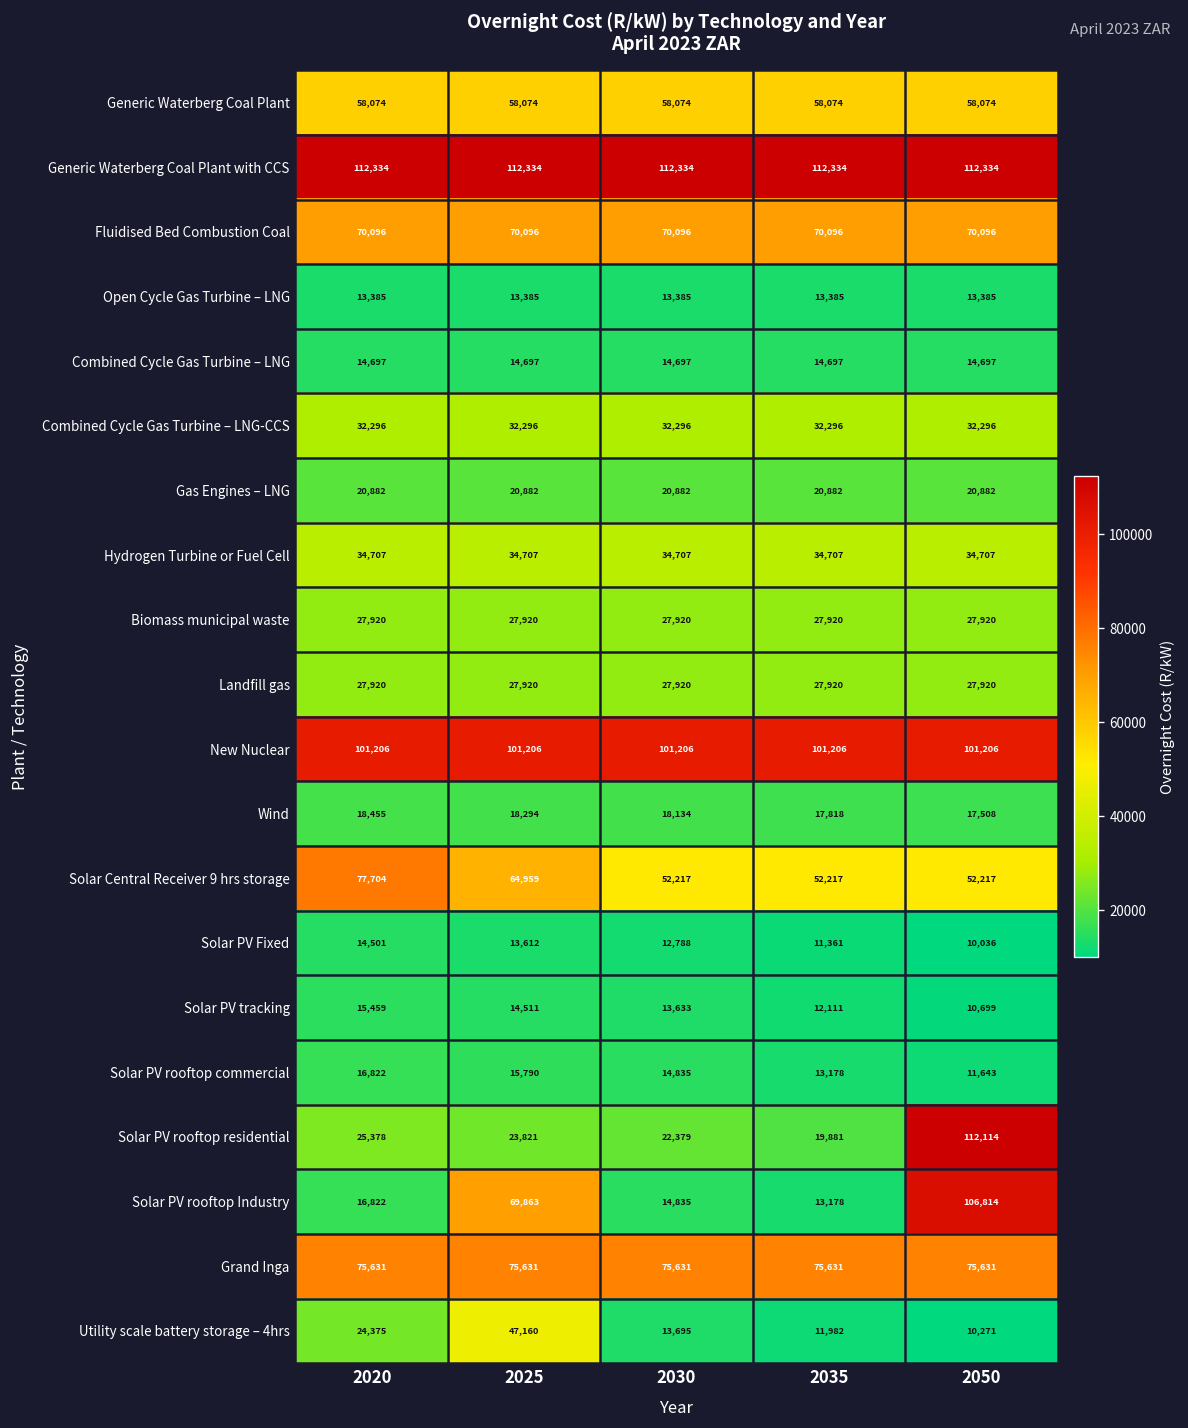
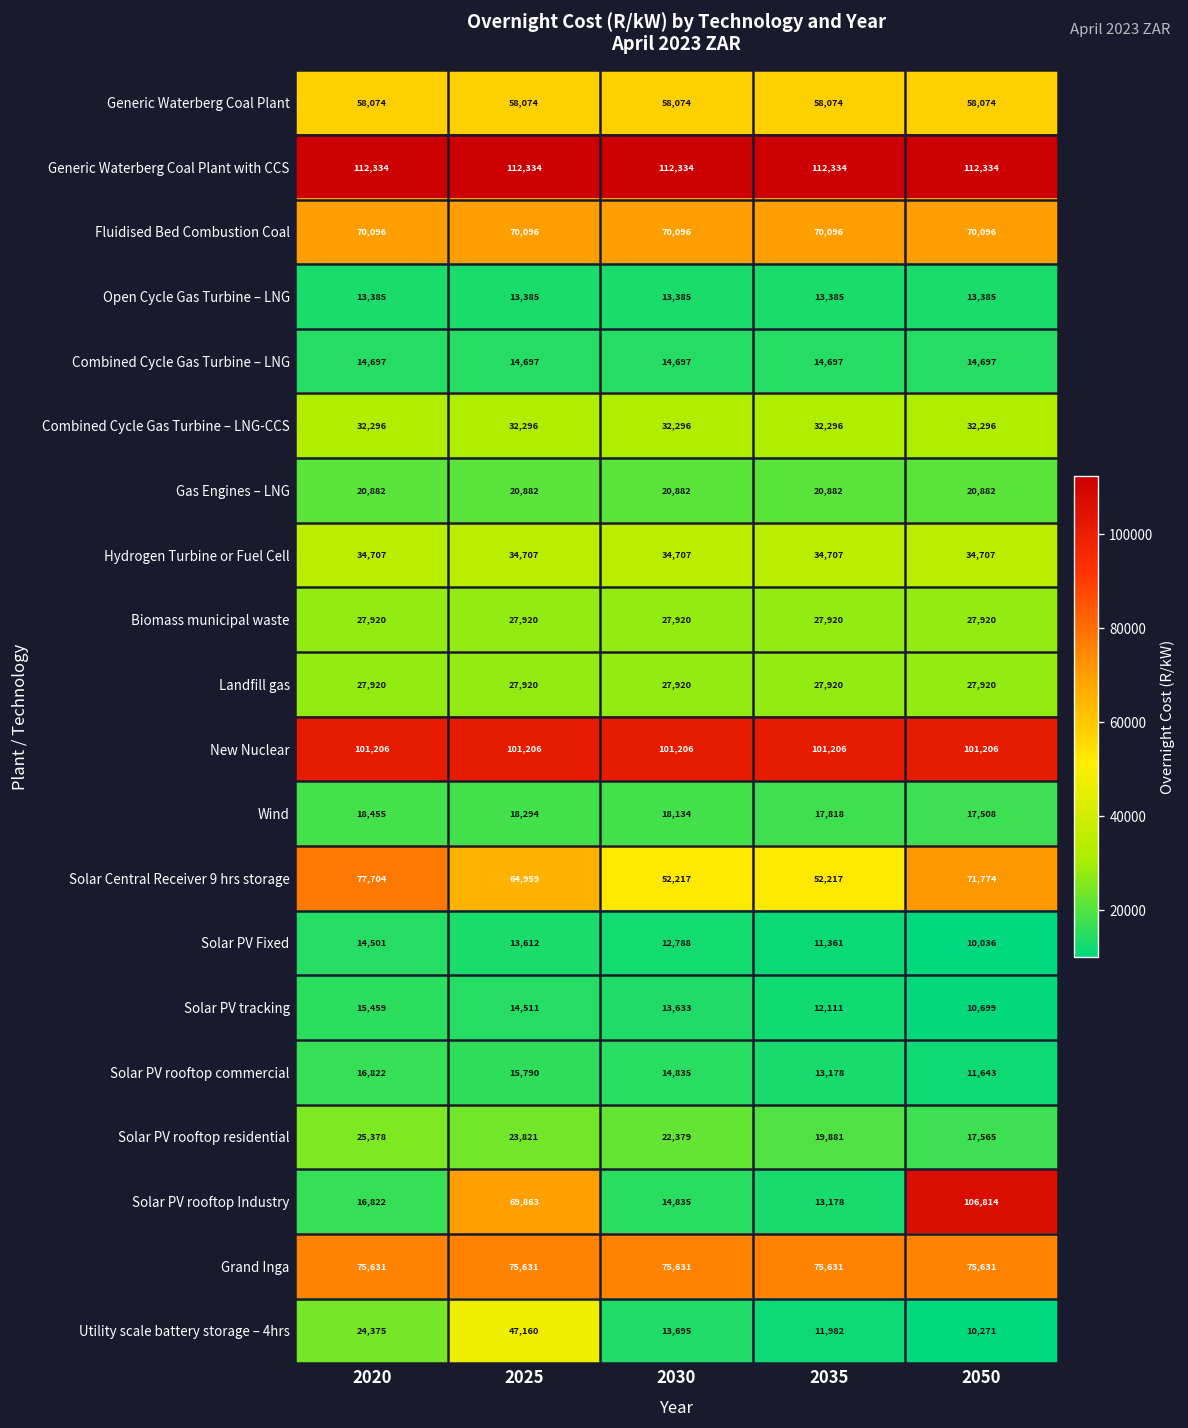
  {
    "Generic Waterberg Coal Plant": {
      "2020": "58,074",
      "2025": "58,074",
      "2030": "58,074",
      "2035": "58,074",
      "2050": "58,074"
    },
    "Generic Waterberg Coal Plant with CCS": {
      "2020": "112,334",
      "2025": "112,334",
      "2030": "112,334",
      "2035": "112,334",
      "2050": "112,334"
    },
    "Fluidised Bed Combustion Coal": {
      "2020": "70,096",
      "2025": "70,096",
      "2030": "70,096",
      "2035": "70,096",
      "2050": "70,096"
    },
    "Open Cycle Gas Turbine – LNG": {
      "2020": "13,385",
      "2025": "13,385",
      "2030": "13,385",
      "2035": "13,385",
      "2050": "13,385"
    },
    "Combined Cycle Gas Turbine – LNG": {
      "2020": "14,697",
      "2025": "14,697",
      "2030": "14,697",
      "2035": "14,697",
      "2050": "14,697"
    },
    "Combined Cycle Gas Turbine – LNG-CCS": {
      "2020": "32,296",
      "2025": "32,296",
      "2030": "32,296",
      "2035": "32,296",
      "2050": "32,296"
    },
    "Gas Engines – LNG": {
      "2020": "20,882",
      "2025": "20,882",
      "2030": "20,882",
      "2035": "20,882",
      "2050": "20,882"
    },
    "Hydrogen Turbine or Fuel Cell": {
      "2020": "34,707",
      "2025": "34,707",
      "2030": "34,707",
      "2035": "34,707",
      "2050": "34,707"
    },
    "Biomass municipal waste": {
      "2020": "27,920",
      "2025": "27,920",
      "2030": "27,920",
      "2035": "27,920",
      "2050": "27,920"
    },
    "Landfill gas": {
      "2020": "27,920",
      "2025": "27,920",
      "2030": "27,920",
      "2035": "27,920",
      "2050": "27,920"
    },
    "New Nuclear": {
      "2020": "101,206",
      "2025": "101,206",
      "2030": "101,206",
      "2035": "101,206",
      "2050": "101,206"
    },
    "Wind": {
      "2020": "18,455",
      "2025": "18,294",
      "2030": "18,134",
      "2035": "17,818",
      "2050": "17,508"
    },
    "Solar Central Receiver 9 hrs storage": {
      "2020": "77,704",
      "2025": "64,959",
      "2030": "52,217",
      "2035": "52,217",
-     "2050": "52,217"
+     "2050": "71,774"
    },
    "Solar PV Fixed": {
      "2020": "14,501",
      "2025": "13,612",
      "2030": "12,788",
      "2035": "11,361",
      "2050": "10,036"
    },
    "Solar PV tracking": {
      "2020": "15,459",
      "2025": "14,511",
      "2030": "13,633",
      "2035": "12,111",
      "2050": "10,699"
    },
    "Solar PV rooftop commercial": {
      "2020": "16,822",
      "2025": "15,790",
      "2030": "14,835",
      "2035": "13,178",
      "2050": "11,643"
    },
    "Solar PV rooftop residential": {
      "2020": "25,378",
      "2025": "23,821",
      "2030": "22,379",
      "2035": "19,881",
-     "2050": "112,114"
+     "2050": "17,565"
    },
    "Solar PV rooftop Industry": {
      "2020": "16,822",
      "2025": "69,863",
      "2030": "14,835",
      "2035": "13,178",
      "2050": "106,814"
    },
    "Grand Inga": {
      "2020": "75,631",
      "2025": "75,631",
      "2030": "75,631",
      "2035": "75,631",
      "2050": "75,631"
    },
    "Utility scale battery storage – 4hrs": {
      "2020": "24,375",
      "2025": "47,160",
      "2030": "13,695",
      "2035": "11,982",
      "2050": "10,271"
    }
  }
